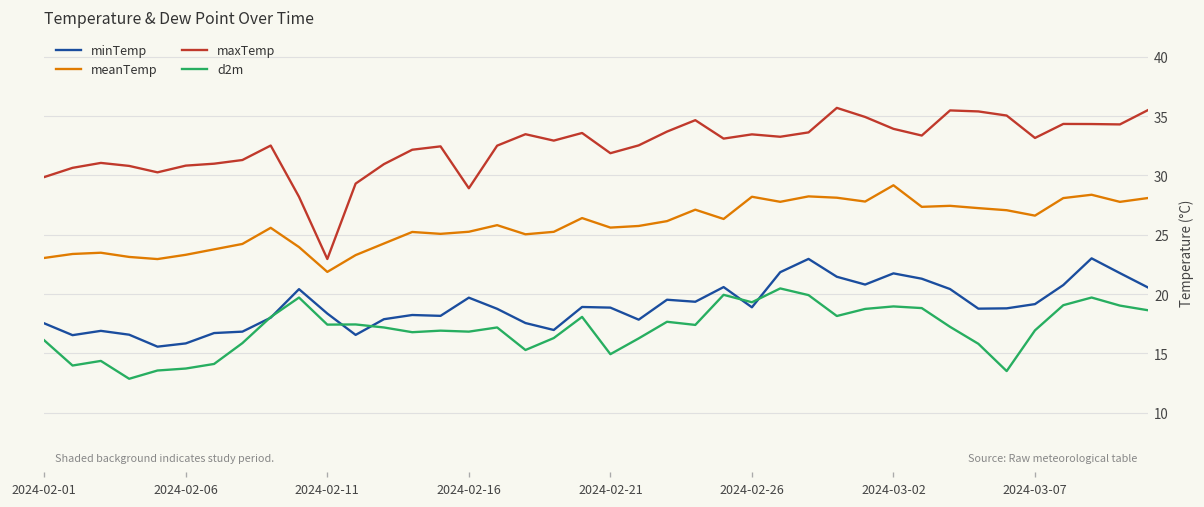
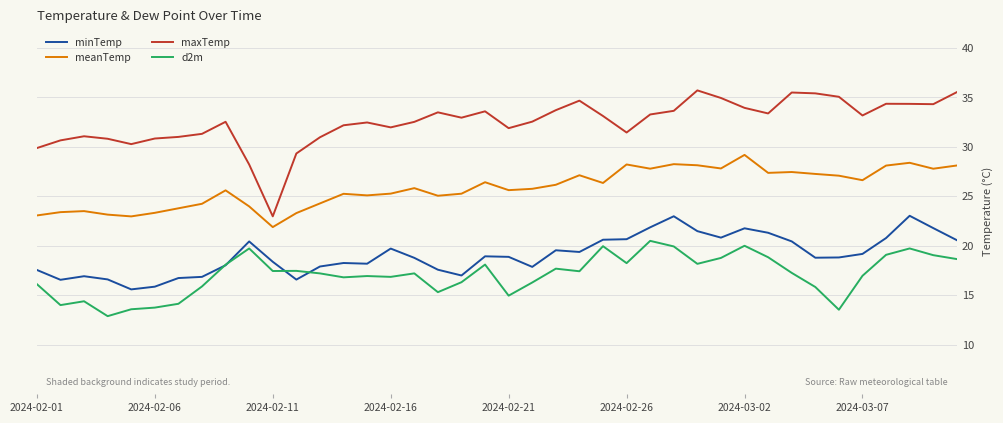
  {
    "minTemp": {
      "2024-02-01": 18,
      "2024-02-06": 16,
      "2024-02-11": 18,
      "2024-02-16": 20,
      "2024-02-21": 19,
-     "2024-02-26": 19,
+     "2024-02-26": 21,
      "2024-03-02": 22,
      "2024-03-07": 19
    },
    "meanTemp": {
      "2024-02-01": 23,
      "2024-02-06": 23,
      "2024-02-11": 22,
      "2024-02-16": 25,
      "2024-02-21": 26,
      "2024-02-26": 28,
      "2024-03-02": 29,
      "2024-03-07": 27
    },
    "maxTemp": {
      "2024-02-01": 30,
      "2024-02-06": 31,
      "2024-02-11": 23,
-     "2024-02-16": 29,
+     "2024-02-16": 32,
      "2024-02-21": 32,
-     "2024-02-26": 33,
+     "2024-02-26": 31,
      "2024-03-02": 34,
      "2024-03-07": 33
    },
    "d2m": {
      "2024-02-01": 16,
      "2024-02-06": 14,
      "2024-02-11": 17,
      "2024-02-16": 17,
      "2024-02-21": 15,
-     "2024-02-26": 19,
-     "2024-03-02": 19,
+     "2024-02-26": 18,
+     "2024-03-02": 20,
      "2024-03-07": 17
    }
  }
